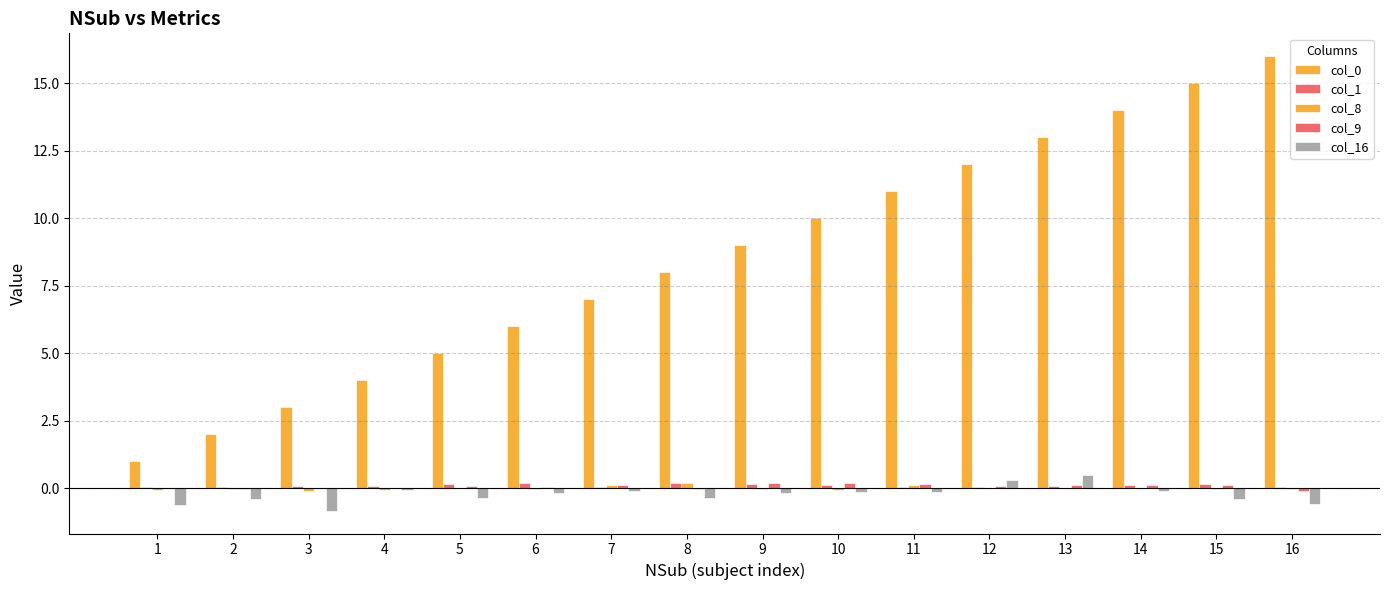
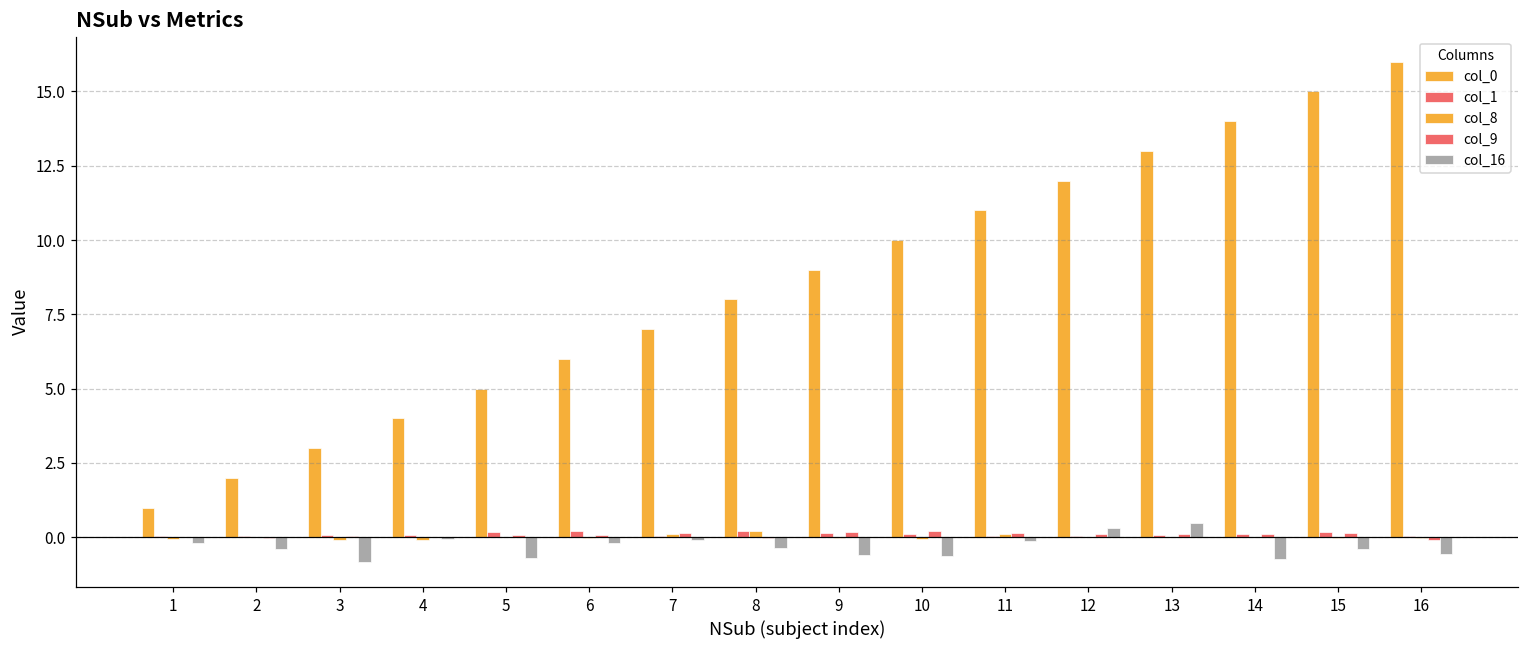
  {
    "col_16": {
-     "1": -0.6,
+     "1": -0.2,
      "2": -0.4,
      "3": -0.8,
-     "5": -0.4,
+     "5": -0.7,
      "6": -0.2,
      "8": -0.4,
-     "9": -0.2,
-     "10": -0.1,
+     "9": -0.6,
+     "10": -0.6,
      "11": -0.1,
      "12": 0.3,
      "13": 0.5,
-     "14": -0.1,
+     "14": -0.7,
      "15": -0.4,
      "16": -0.6
    }
  }
